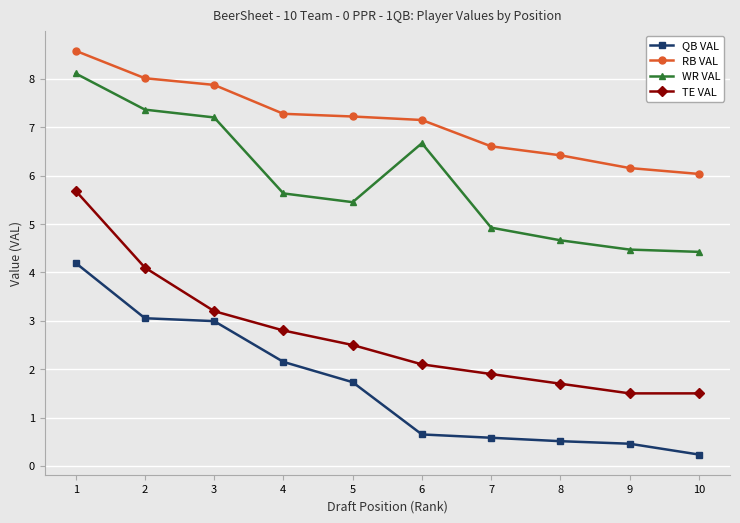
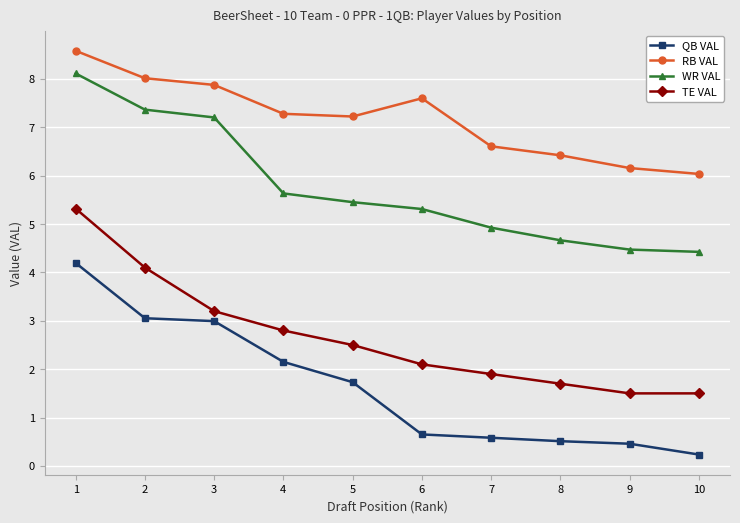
  {
    "QB VAL": {
      "1": 4.2,
      "2": 3.1,
      "3": 3.0,
      "4": 2.2,
      "5": 1.7,
      "6": 0.7,
      "7": 0.6,
      "8": 0.5,
      "9": 0.5,
      "10": 0.2
    },
    "RB VAL": {
      "1": 8.6,
      "2": 8.0,
      "3": 7.9,
      "4": 7.3,
      "5": 7.2,
-     "6": 7.2,
+     "6": 7.6,
      "7": 6.6,
      "8": 6.4,
      "9": 6.2,
      "10": 6.0
    },
    "WR VAL": {
      "1": 8.1,
      "2": 7.4,
      "3": 7.2,
      "4": 5.6,
      "5": 5.5,
-     "6": 6.7,
+     "6": 5.3,
      "7": 4.9,
      "8": 4.7,
      "9": 4.5,
      "10": 4.4
    },
    "TE VAL": {
-     "1": 5.7,
+     "1": 5.3,
      "2": 4.1,
      "3": 3.2,
      "4": 2.8,
      "5": 2.5,
      "6": 2.1,
      "7": 1.9,
      "8": 1.7,
      "9": 1.5,
      "10": 1.5
    }
  }
